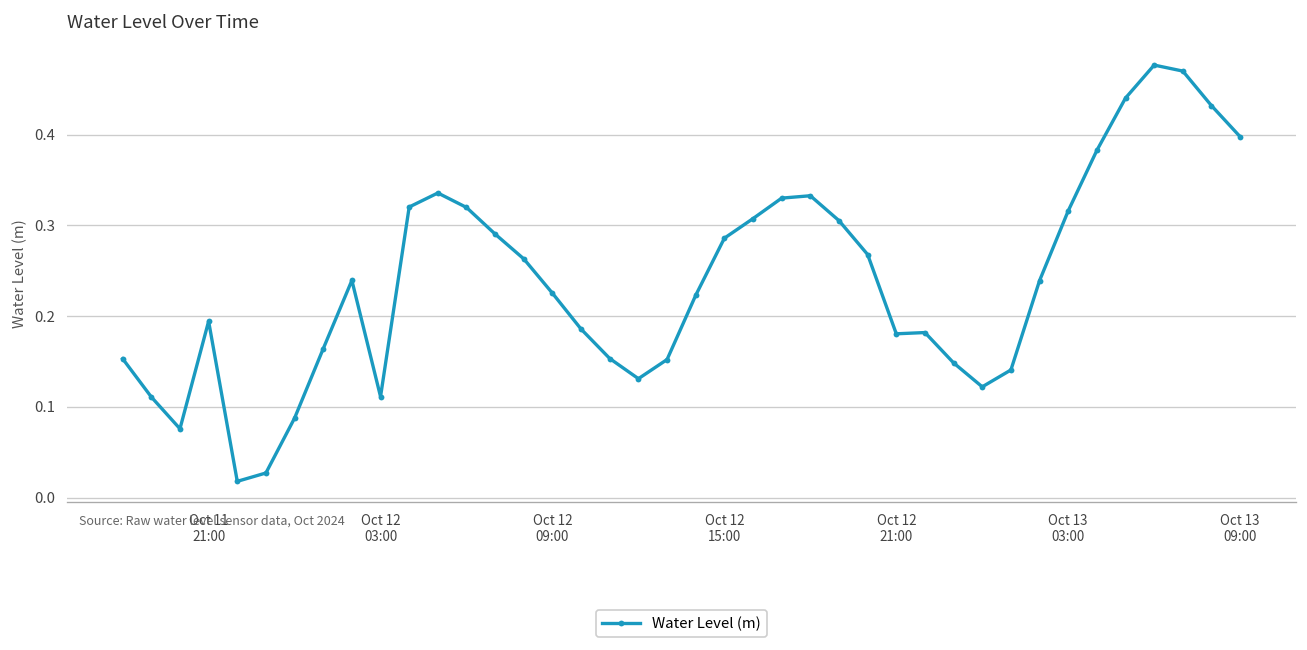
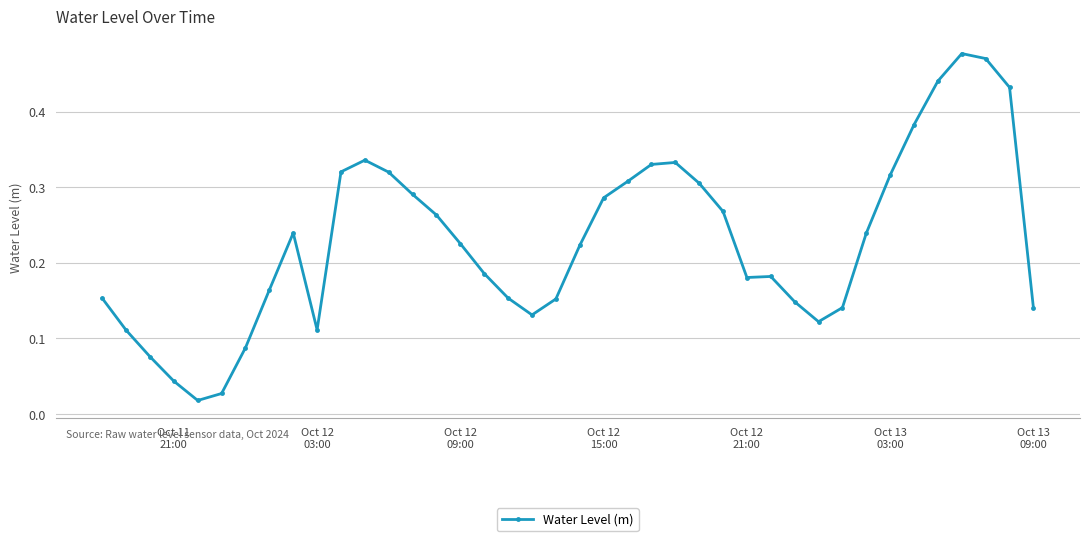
  {
-   "Oct 11 21:00": 0.19,
+   "Oct 11 21:00": 0.04,
    "Oct 12 03:00": 0.11,
    "Oct 12 09:00": 0.23,
    "Oct 12 15:00": 0.29,
    "Oct 12 21:00": 0.18,
    "Oct 13 03:00": 0.32,
-   "Oct 13 09:00": 0.40
+   "Oct 13 09:00": 0.14
  }
